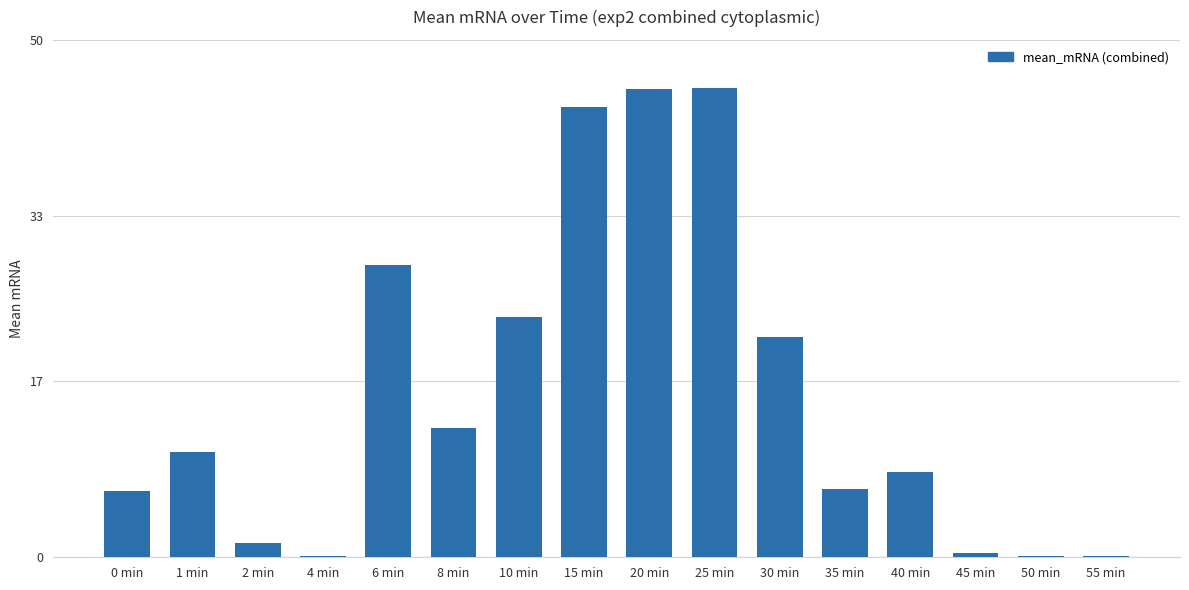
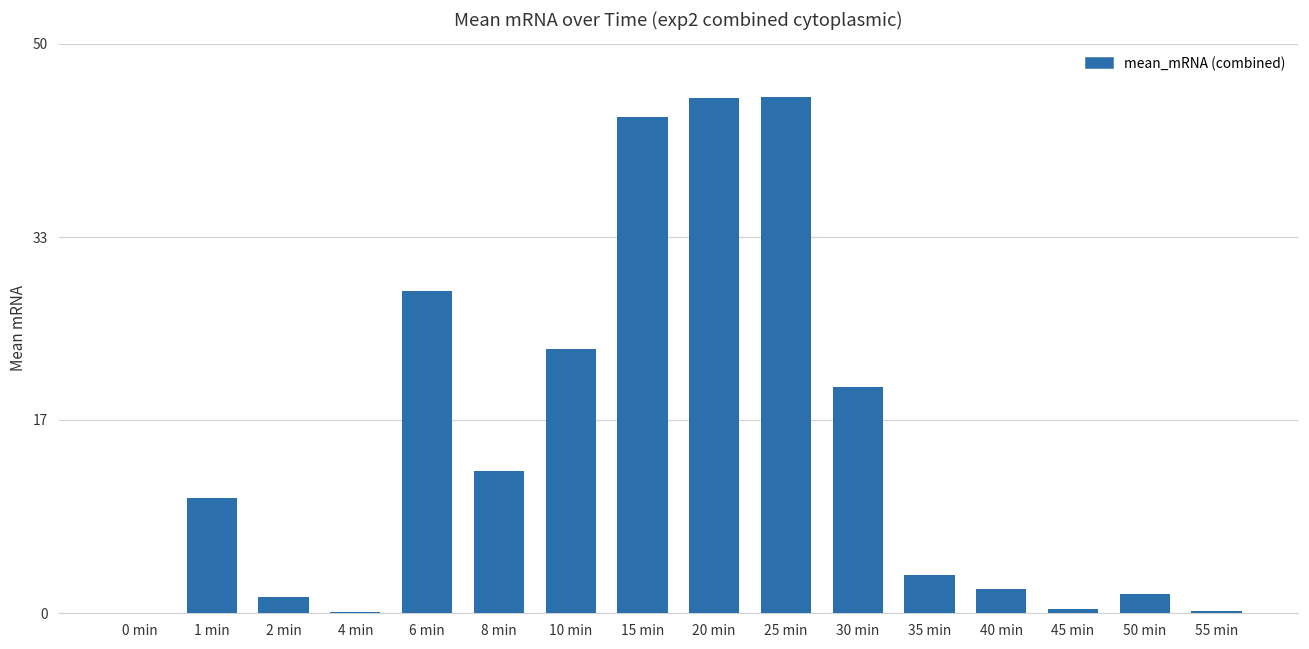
  {
-   "0 min": 6.4,
+   "0 min": 0.0,
    "1 min": 10.1,
    "2 min": 1.4,
    "6 min": 28.2,
    "8 min": 12.4,
    "10 min": 23.2,
    "15 min": 43.5,
    "20 min": 45.3,
    "25 min": 45.3,
-   "30 min": 21.3,
-   "35 min": 6.6,
-   "40 min": 8.2,
+   "30 min": 19.9,
+   "35 min": 3.3,
+   "40 min": 2.1,
    "45 min": 0.4,
-   "50 min": 0.1
+   "50 min": 1.6
  }
